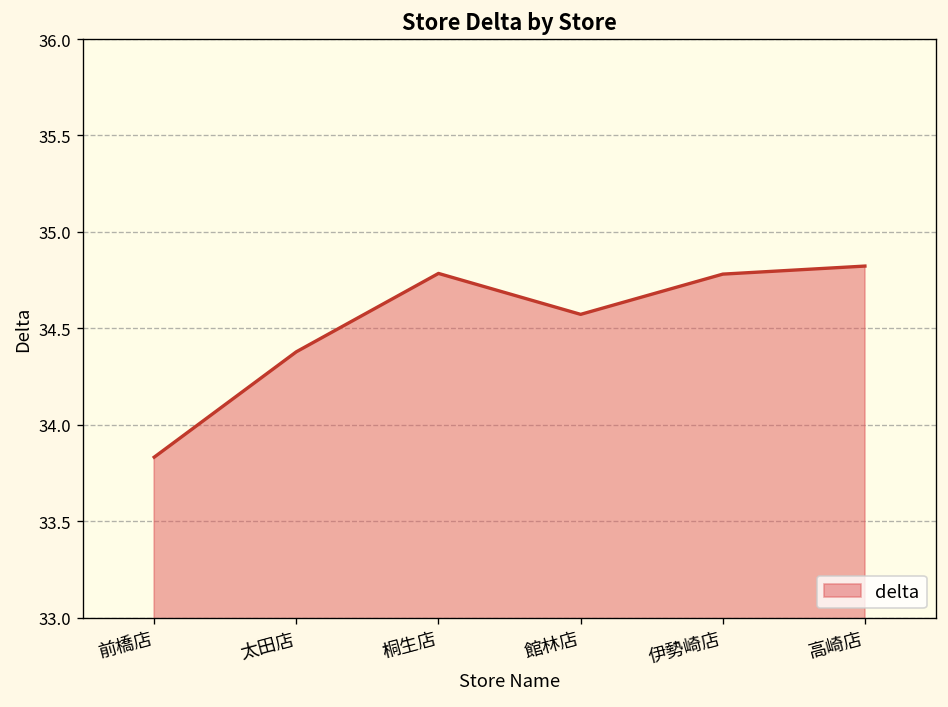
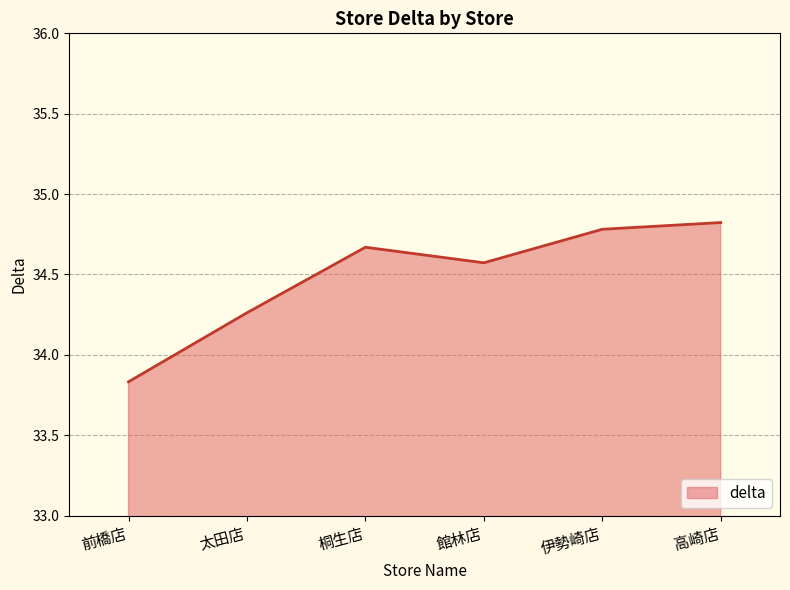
  {
    "前橋店": 33.83,
-   "太田店": 34.38,
-   "桐生店": 34.78,
+   "太田店": 34.26,
+   "桐生店": 34.67,
    "館林店": 34.57,
    "伊勢崎店": 34.78,
    "高崎店": 34.82
  }
